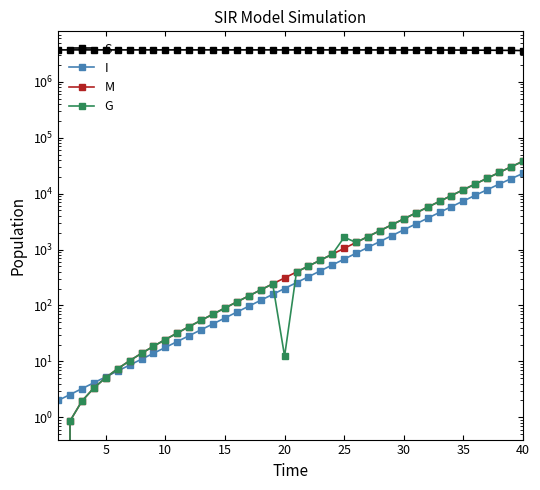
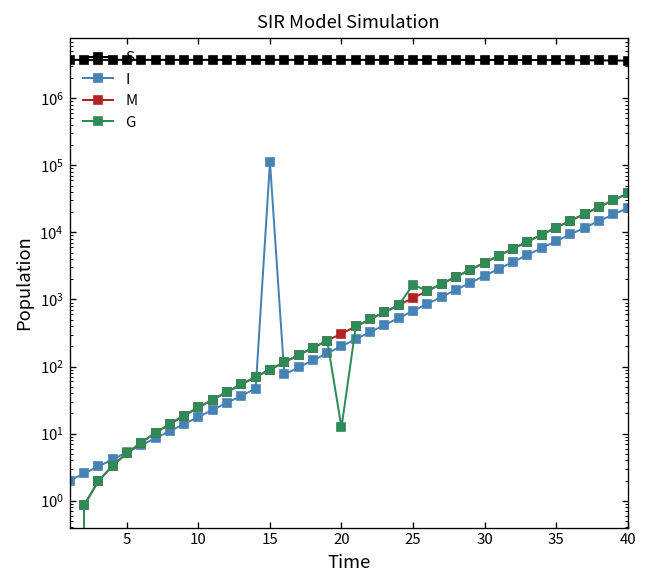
  {
    "S": {
      "5": 4000000,
      "10": 4000000,
      "15": 4000000,
      "20": 4000000,
      "25": 4000000,
      "30": 4000000,
      "35": 4000000,
      "40": 4000000
    },
    "I": {
      "10": 18,
-     "15": 60,
+     "15": 110000,
      "20": 200,
      "25": 700,
      "30": 2300,
      "35": 7000,
      "40": 23000
    },
    "M": {
      "20": 300,
      "25": 1100
    },
    "G": {
      "20": 12,
      "25": 1700
    }
  }
